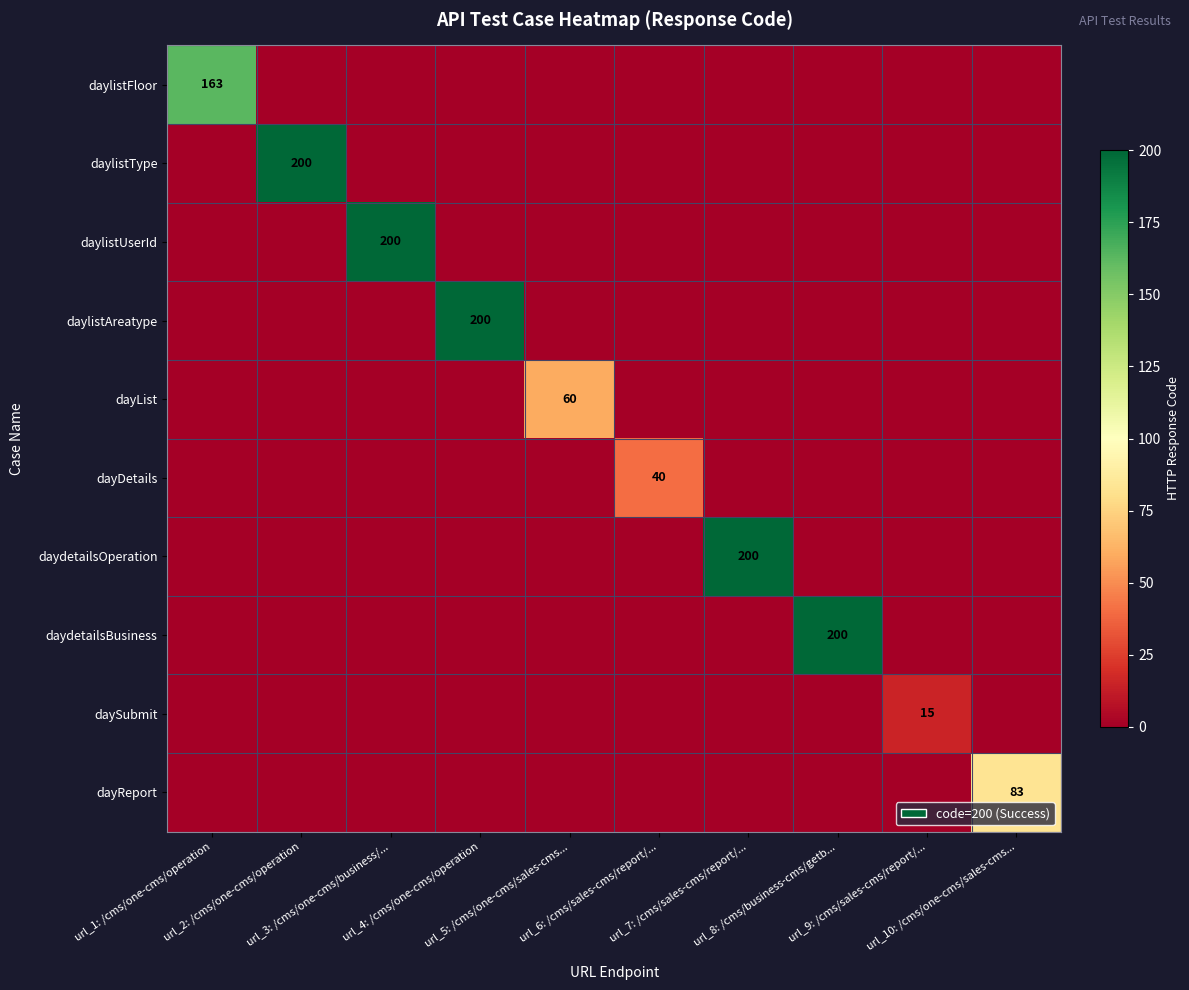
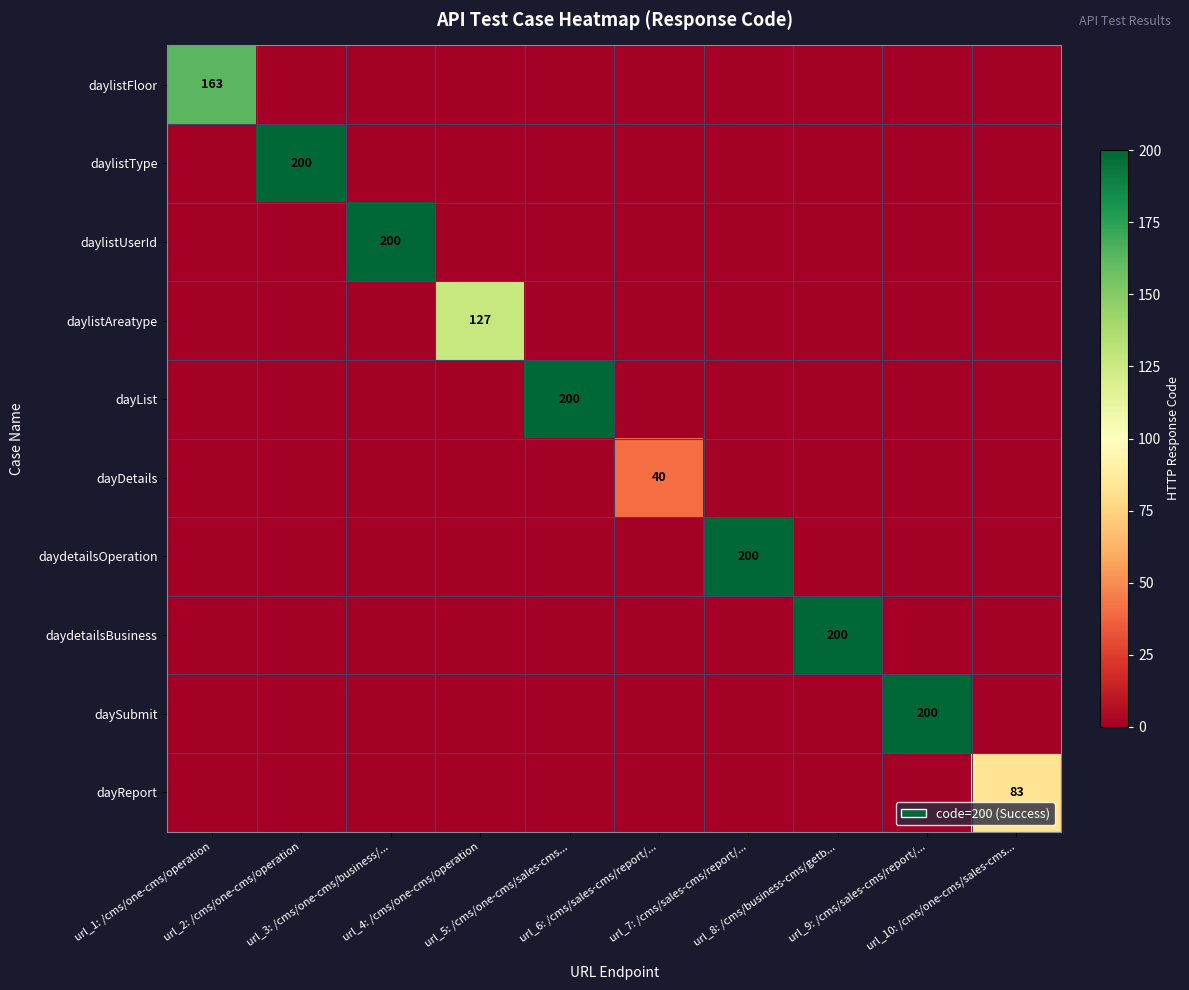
  {
    "daylistFloor": {
      "url_1: /cms/one-cms/operation": 163
    },
    "daylistType": {
      "url_2: /cms/one-cms/operation": 200
    },
    "daylistUserId": {
      "url_3: /cms/one-cms/business/...": 200
    },
    "daylistAreatype": {
-     "url_4: /cms/one-cms/operation": 200
+     "url_4: /cms/one-cms/operation": 127
    },
    "dayList": {
-     "url_5: /cms/one-cms/sales-cms...": 60
+     "url_5: /cms/one-cms/sales-cms...": 200
    },
    "dayDetails": {
      "url_6: /cms/sales-cms/report/...": 40
    },
    "daydetailsOperation": {
      "url_7: /cms/sales-cms/report/...": 200
    },
    "daydetailsBusiness": {
      "url_8: /cms/business-cms/getb...": 200
    },
    "daySubmit": {
-     "url_9: /cms/sales-cms/report/...": 15
+     "url_9: /cms/sales-cms/report/...": 200
    },
    "dayReport": {
      "url_10: /cms/one-cms/sales-cms...": 83
    }
  }
